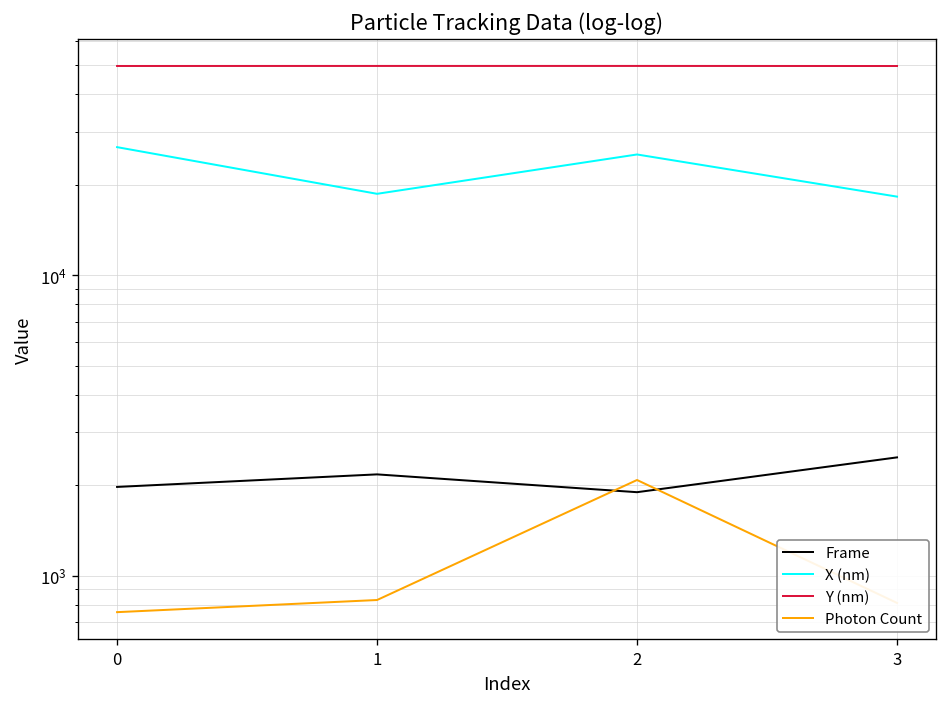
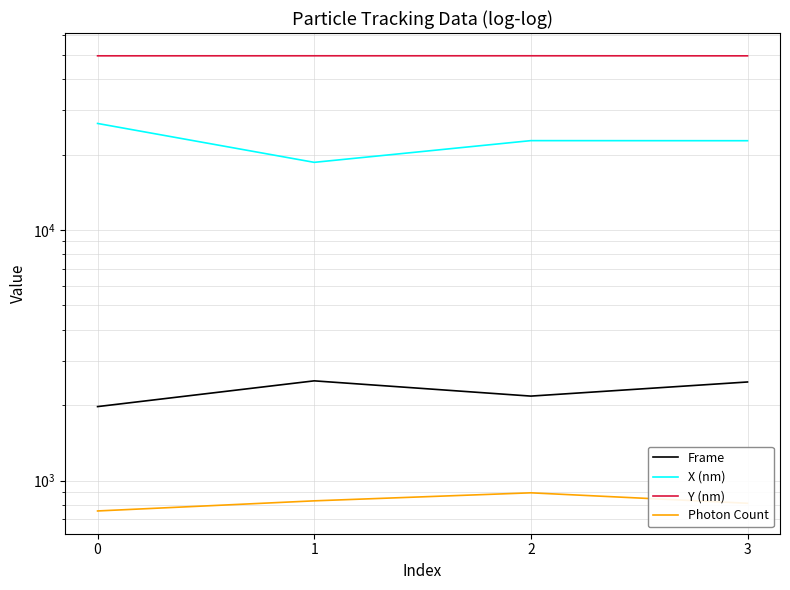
  {
    "Frame": {
      "0": 2000,
-     "1": 2200,
-     "2": 1900,
+     "1": 2500,
+     "2": 2200,
      "3": 2500
    },
    "X (nm)": {
      "0": 27000,
      "1": 19000,
-     "2": 25000,
-     "3": 18000
+     "2": 23000,
+     "3": 23000
    },
    "Y (nm)": {
      "0": 50000,
      "1": 50000,
      "2": 50000,
      "3": 50000
    },
    "Photon Count": {
      "0": 760,
      "1": 830,
-     "2": 2100
+     "2": 890
    }
  }
